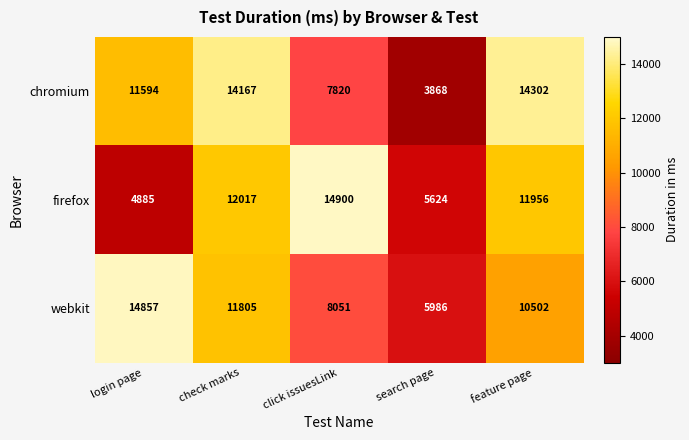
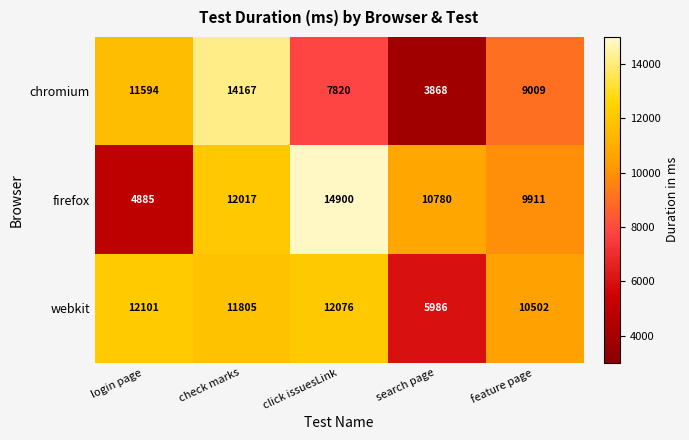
  {
    "chromium": {
      "login page": 11594,
      "check marks": 14167,
      "click issuesLink": 7820,
      "search page": 3868,
-     "feature page": 14302
+     "feature page": 9009
    },
    "firefox": {
      "login page": 4885,
      "check marks": 12017,
      "click issuesLink": 14900,
-     "search page": 5624,
-     "feature page": 11956
+     "search page": 10780,
+     "feature page": 9911
    },
    "webkit": {
-     "login page": 14857,
+     "login page": 12101,
      "check marks": 11805,
-     "click issuesLink": 8051,
+     "click issuesLink": 12076,
      "search page": 5986,
      "feature page": 10502
    }
  }
